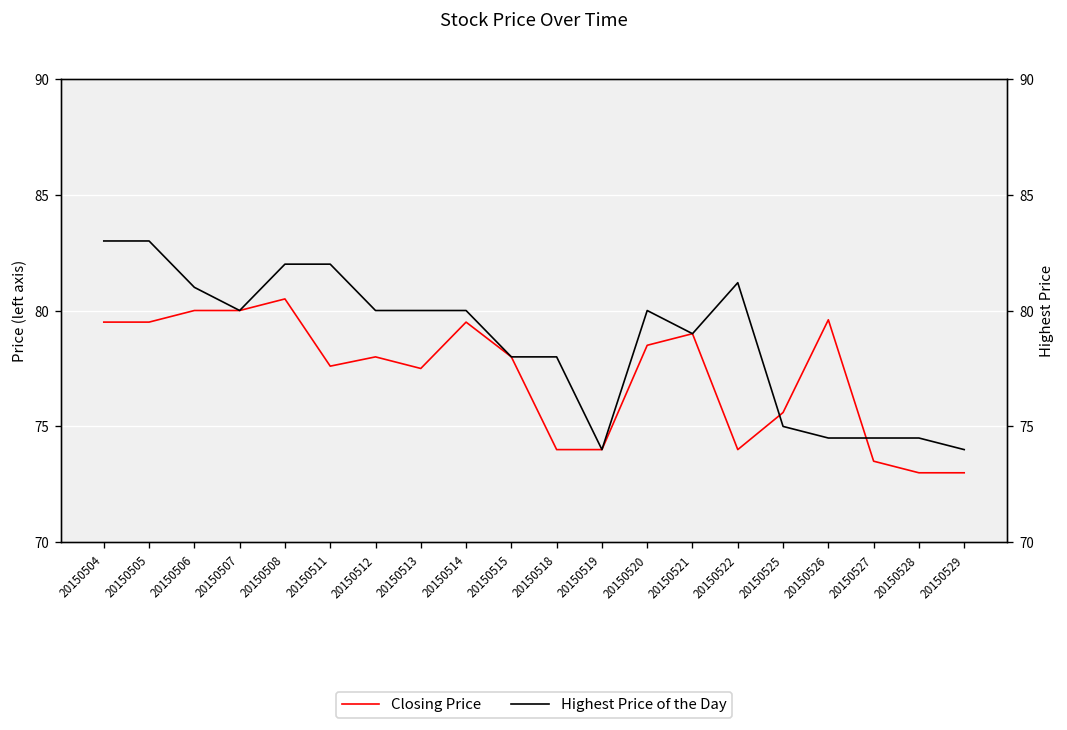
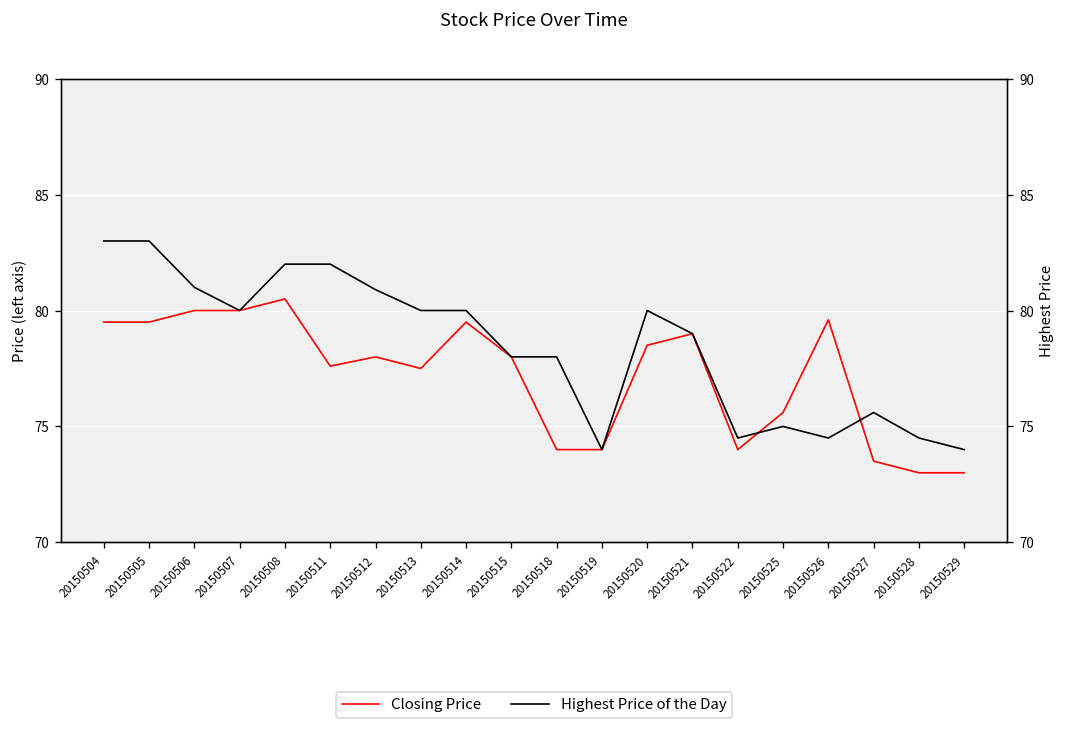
  {
    "Closing Price": {
      "20150504": 79.5,
      "20150505": 79.5,
      "20150506": 80.0,
      "20150507": 80.0,
      "20150508": 80.5,
      "20150511": 77.6,
      "20150512": 78.0,
      "20150513": 77.5,
      "20150514": 79.5,
      "20150515": 78.0,
      "20150518": 74.0,
      "20150519": 74.0,
      "20150520": 78.5,
      "20150521": 79.0,
      "20150522": 74.0,
      "20150525": 75.6,
      "20150526": 79.6,
      "20150527": 73.5,
      "20150528": 73.0,
      "20150529": 73.0
    },
    "Highest Price of the Day": {
      "20150504": 83.0,
      "20150505": 83.0,
      "20150506": 81.0,
      "20150507": 80.0,
      "20150508": 82.0,
      "20150511": 82.0,
-     "20150512": 80.0,
+     "20150512": 80.9,
      "20150513": 80.0,
      "20150514": 80.0,
      "20150515": 78.0,
      "20150518": 78.0,
      "20150519": 74.0,
      "20150520": 80.0,
      "20150521": 79.0,
-     "20150522": 81.2,
+     "20150522": 74.5,
      "20150525": 75.0,
      "20150526": 74.5,
-     "20150527": 74.5,
+     "20150527": 75.6,
      "20150528": 74.5,
      "20150529": 74.0
    }
  }
